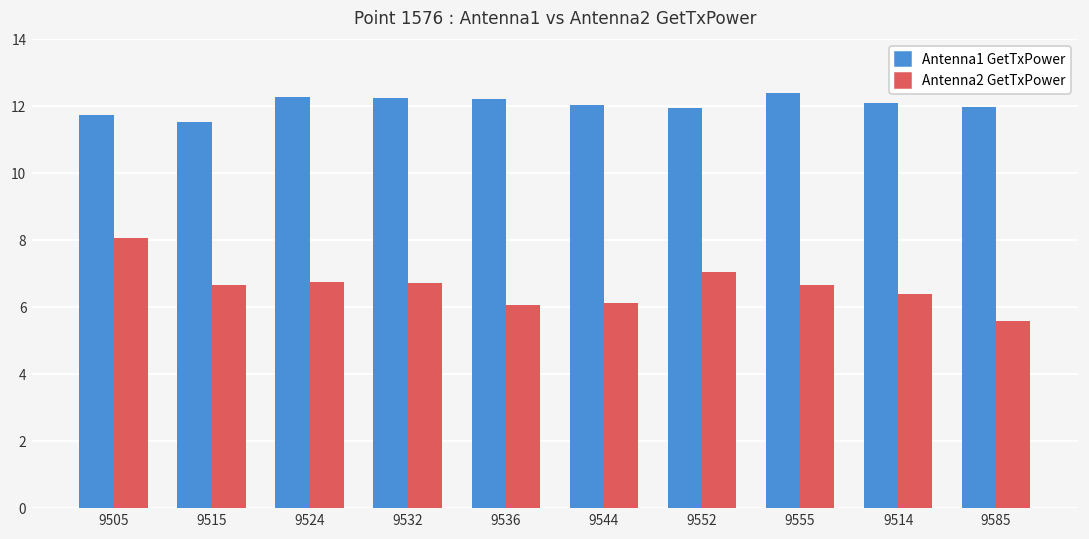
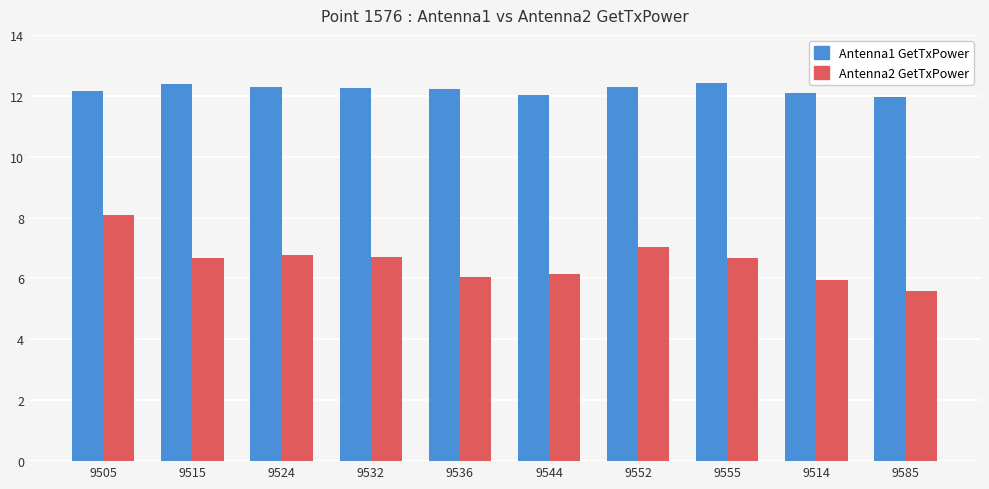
  {
    "Antenna1 GetTxPower": {
-     "9505": 11.7,
-     "9515": 11.5,
+     "9505": 12.1,
+     "9515": 12.4,
      "9524": 12.3,
      "9532": 12.3,
      "9536": 12.2,
      "9544": 12.0,
-     "9552": 12.0,
+     "9552": 12.3,
      "9555": 12.4,
      "9514": 12.1,
      "9585": 12.0
    },
    "Antenna2 GetTxPower": {
      "9505": 8.1,
      "9515": 6.7,
      "9524": 6.8,
      "9532": 6.7,
      "9536": 6.1,
      "9544": 6.1,
      "9552": 7.0,
      "9555": 6.7,
-     "9514": 6.4,
+     "9514": 6.0,
      "9585": 5.6
    }
  }
